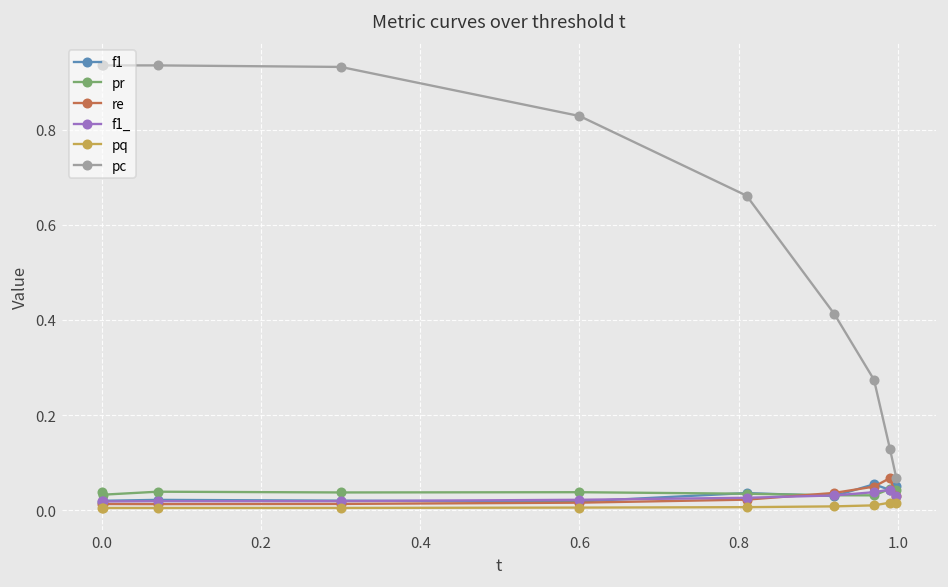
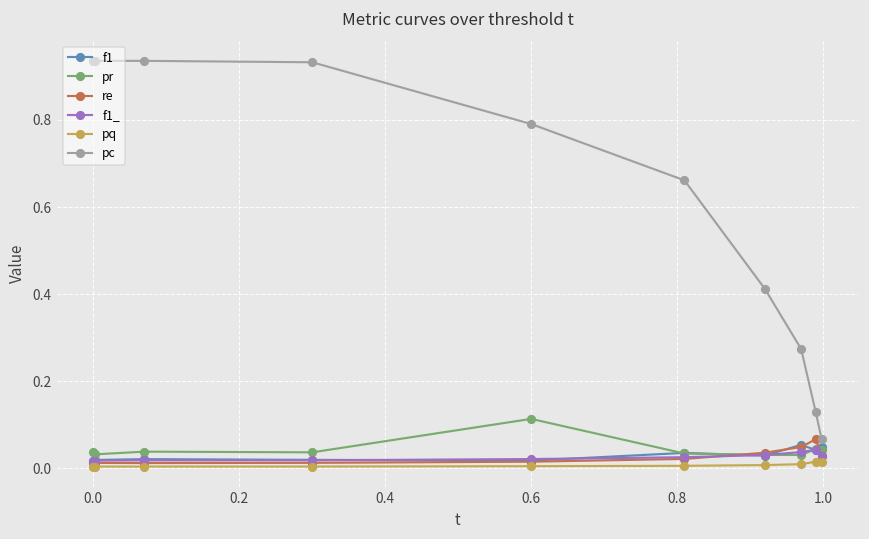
  {
    "pr": {
      "0.0": 0.04,
-     "0.6": 0.04
+     "0.6": 0.11
    },
    "pc": {
-     "0.6": 0.83
+     "0.6": 0.79
    }
  }
